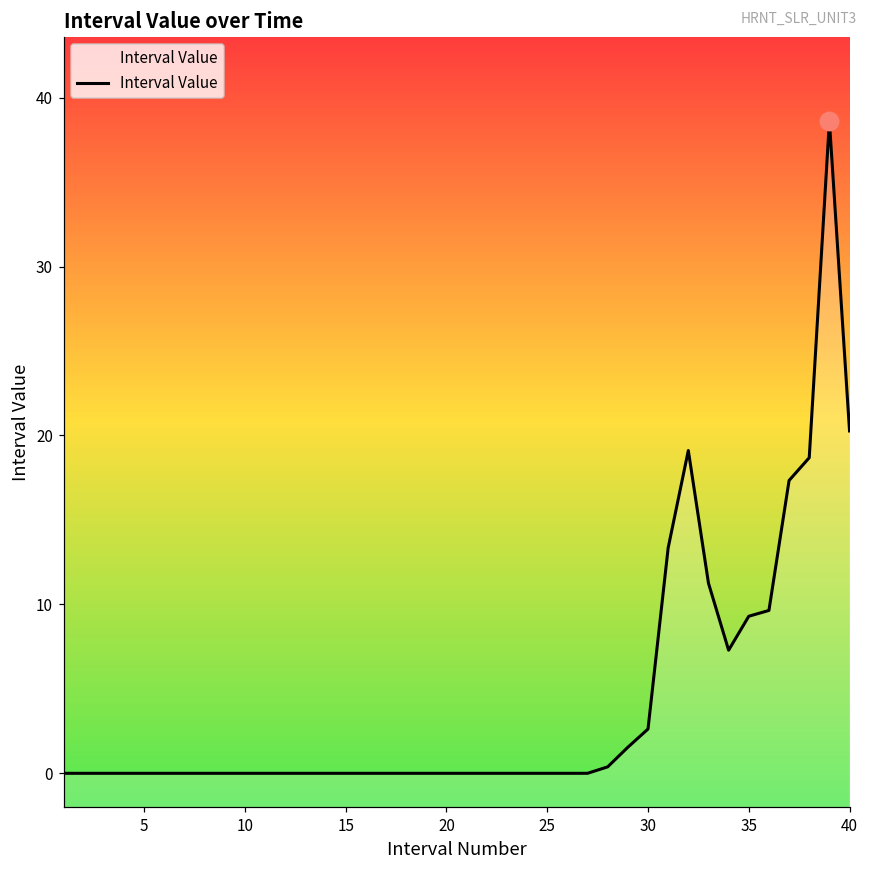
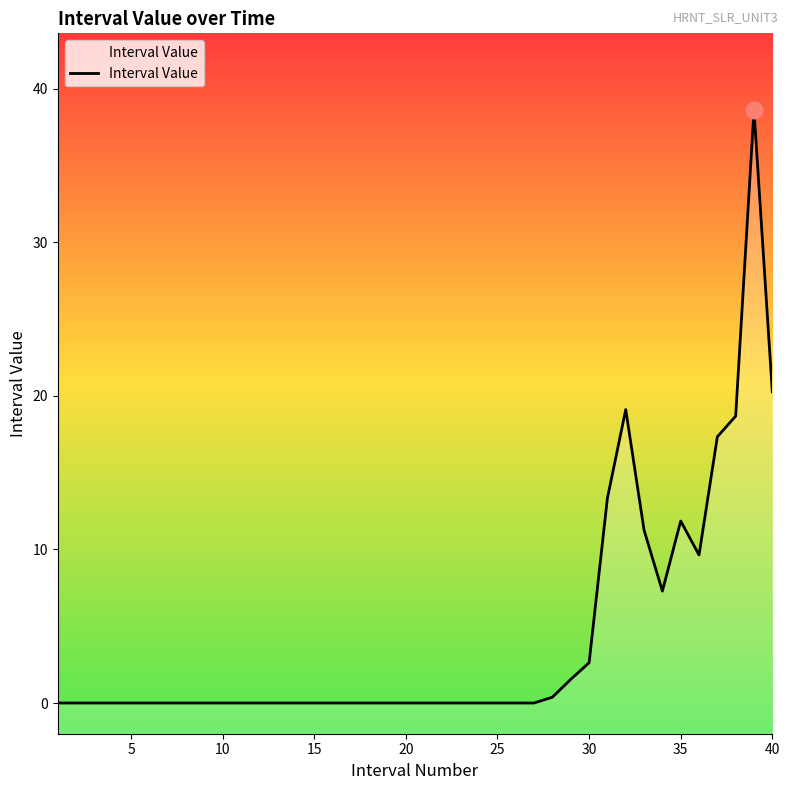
  {
    "Interval Value": {
      "5": 0.0,
      "10": 0.0,
      "15": 0.0,
      "20": 0.0,
      "25": 0.0,
      "30": 2.6,
-     "35": 9.3,
+     "35": 11.8,
      "40": 20.3
    }
  }
